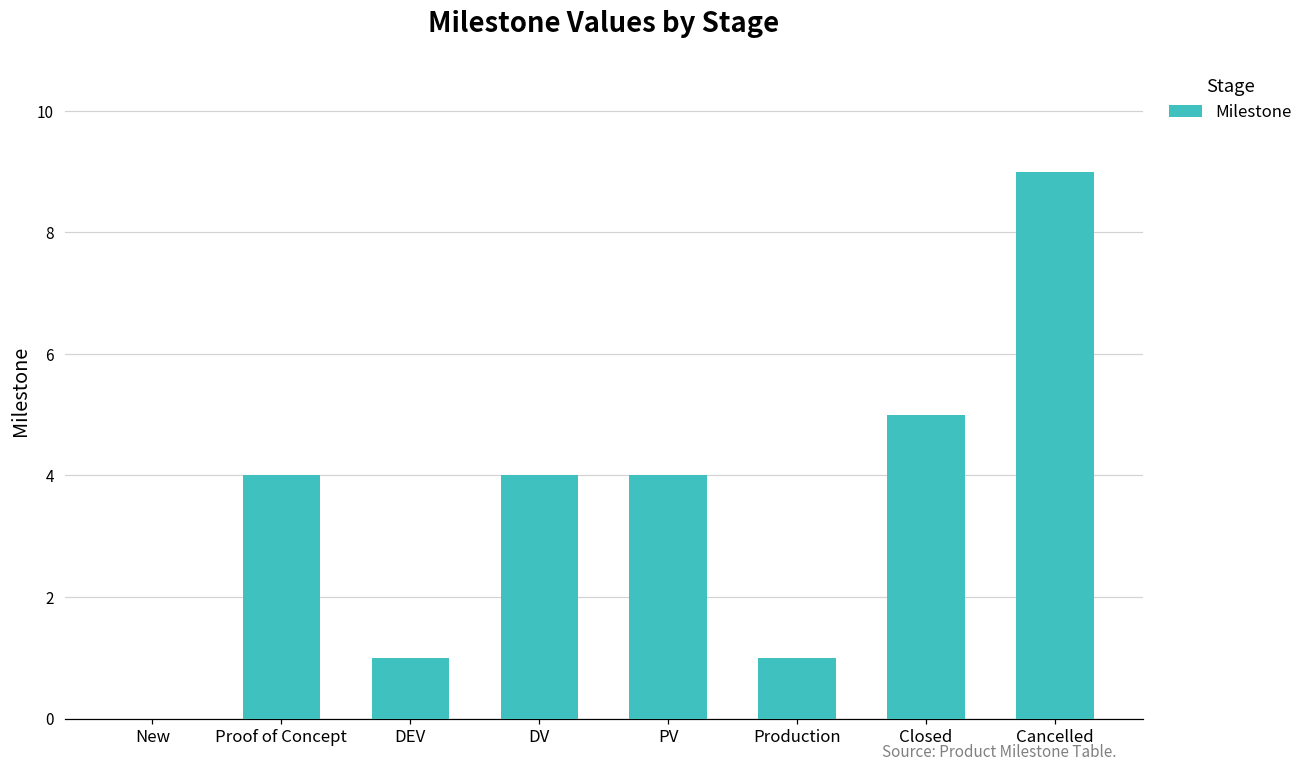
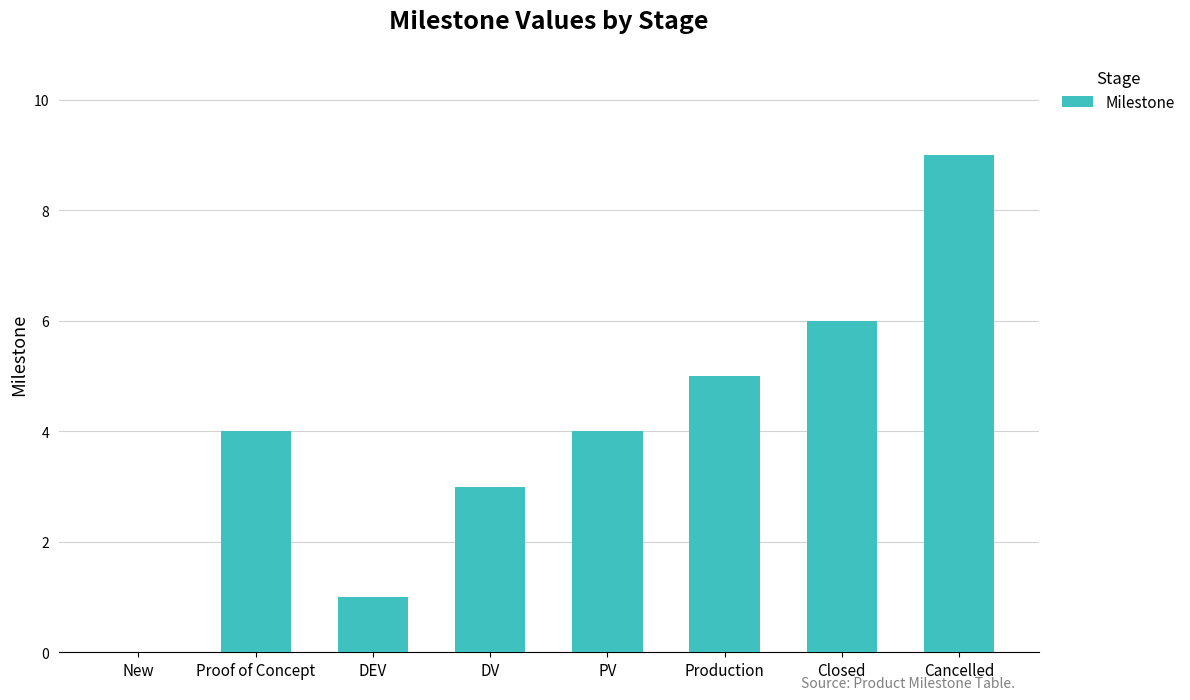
  {
    "New": 0,
    "Proof of Concept": 4,
    "DEV": 1,
-   "DV": 4,
+   "DV": 3,
    "PV": 4,
-   "Production": 1,
-   "Closed": 5,
+   "Production": 5,
+   "Closed": 6,
    "Cancelled": 9
  }
